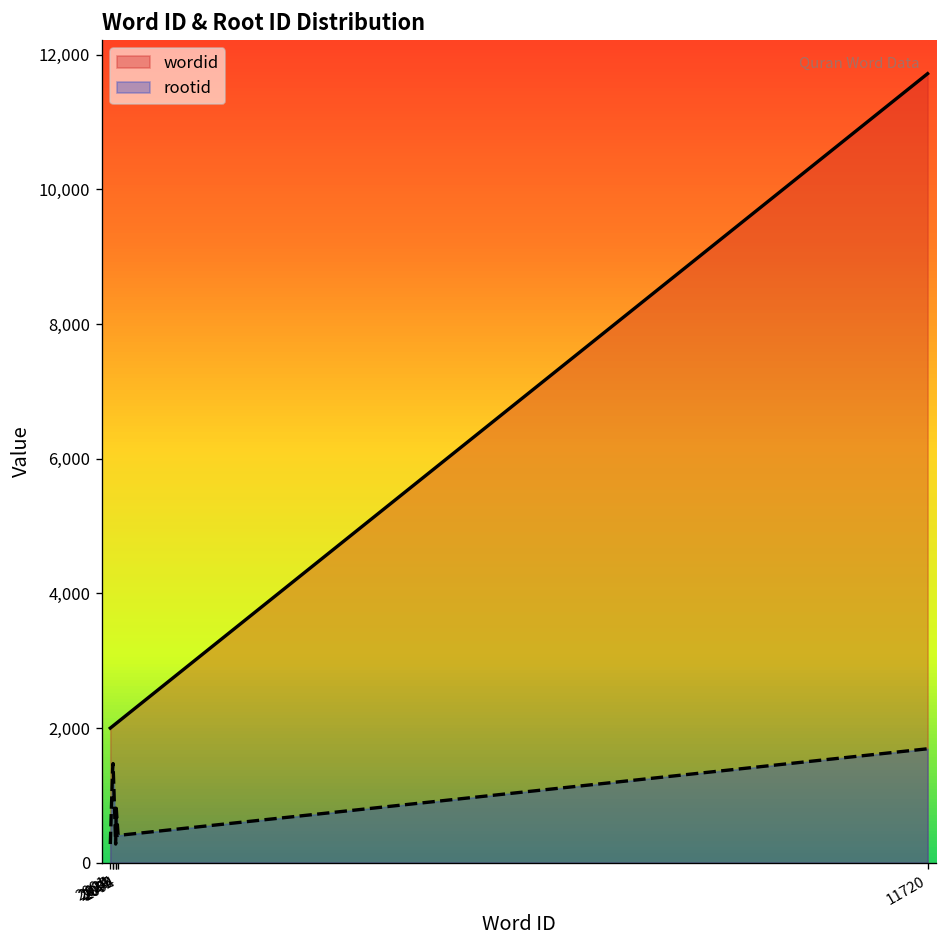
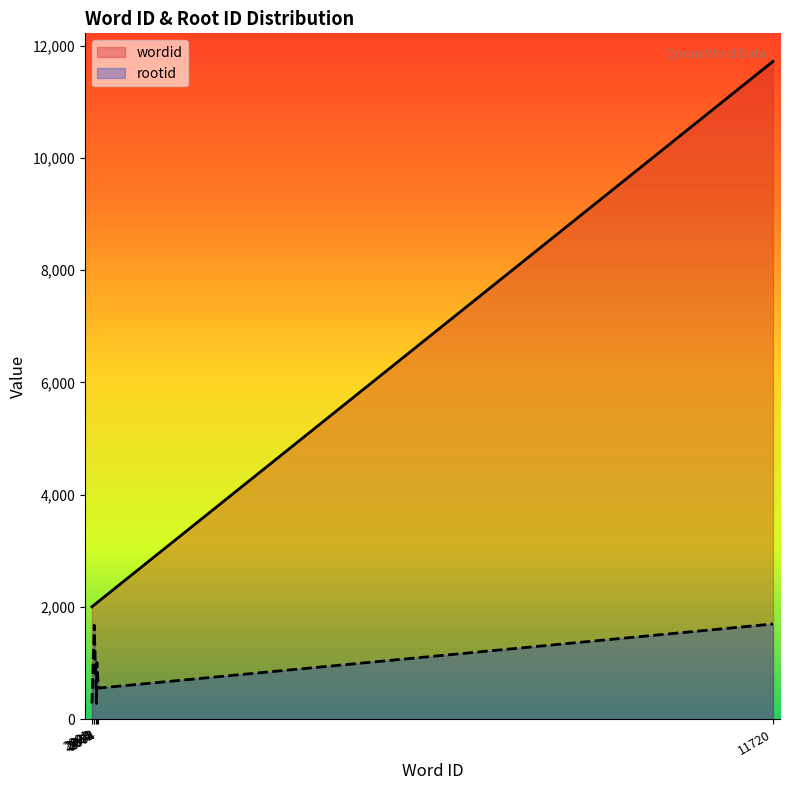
  {
    "wordid": {
      "2001": "2,000",
      "2029": "2,000",
      "2034": "2,000",
      "2065": "2,100",
      "2072": "2,100",
      "2094": "2,100",
      "11720": "11,700"
    },
    "rootid": {
      "2001": "300",
      "2029": "1,400",
-     "2034": "1,500",
+     "2034": "1,700",
      "2065": "300",
-     "2072": "800",
-     "2094": "400",
+     "2072": "1,000",
+     "2094": "600",
      "11720": "1,700"
    }
  }
